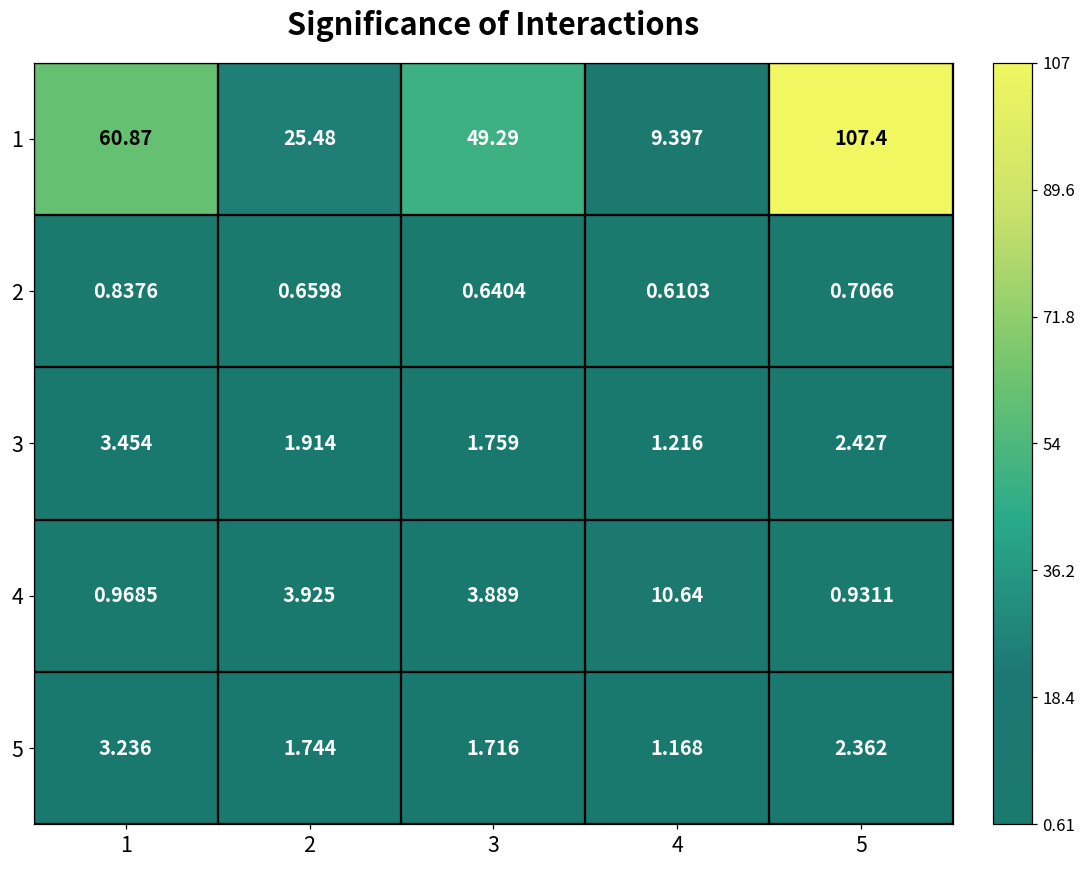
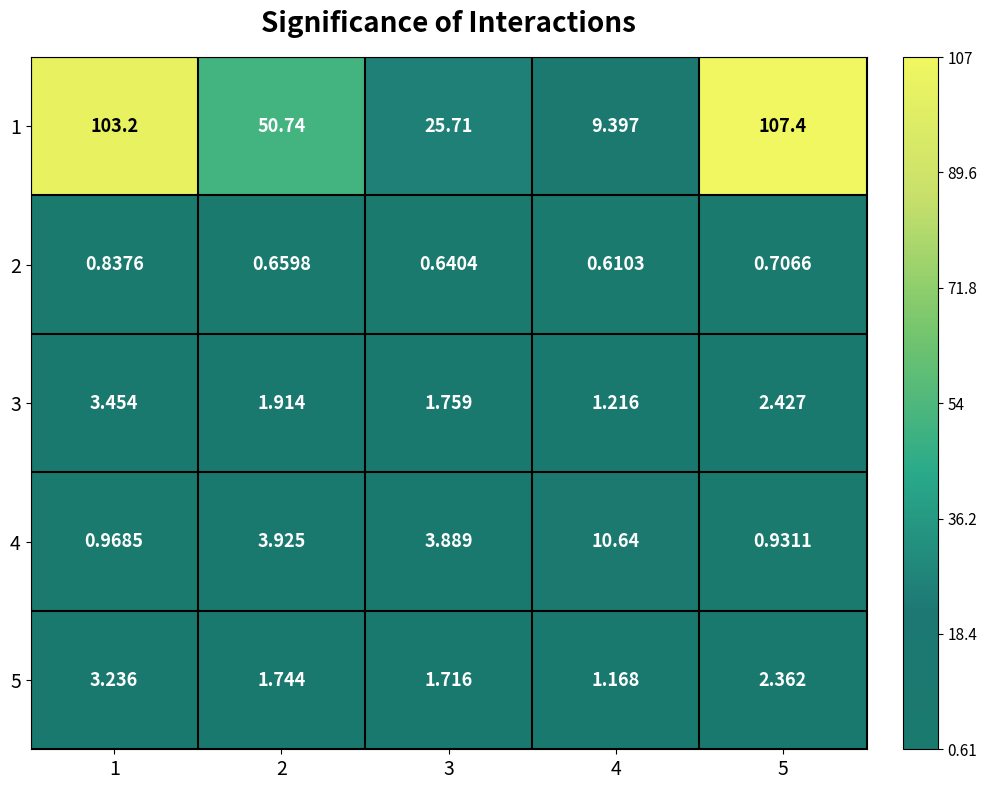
  {
    "1": {
-     "1": 60.87,
-     "2": 25.48,
-     "3": 49.29,
+     "1": 103.2,
+     "2": 50.74,
+     "3": 25.71,
      "4": 9.397,
      "5": 107.4
    },
    "2": {
      "1": 0.8376,
      "2": 0.6598,
      "3": 0.6404,
      "4": 0.6103,
      "5": 0.7066
    },
    "3": {
      "1": 3.454,
      "2": 1.914,
      "3": 1.759,
      "4": 1.216,
      "5": 2.427
    },
    "4": {
      "1": 0.9685,
      "2": 3.925,
      "3": 3.889,
      "4": 10.64,
      "5": 0.9311
    },
    "5": {
      "1": 3.236,
      "2": 1.744,
      "3": 1.716,
      "4": 1.168,
      "5": 2.362
    }
  }
